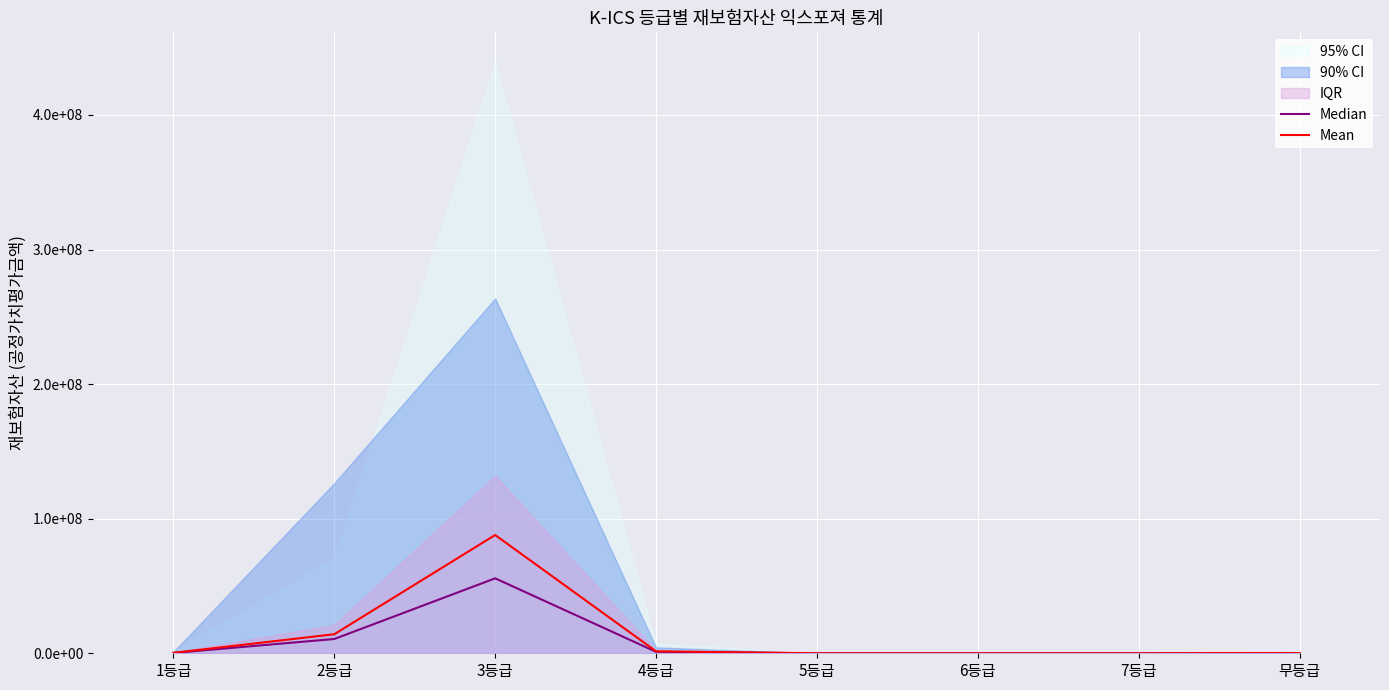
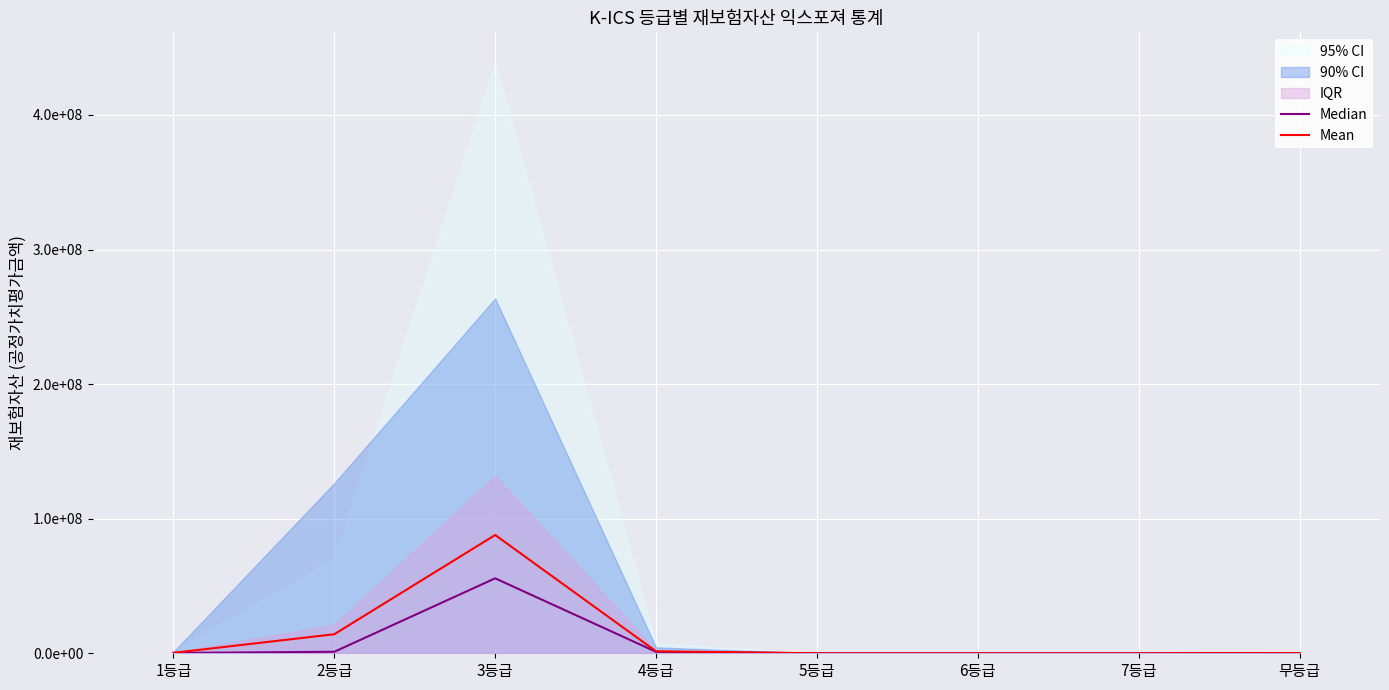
  {
    "Median": {
-     "2등급": 11000000,
+     "2등급": 1000000,
      "3등급": 56000000
    },
    "95% CI": {
      "2등급": 71000000,
      "3등급": 439000000,
      "4등급": 7000000
    },
    "Mean": {
      "2등급": 14000000,
      "3등급": 88000000
    },
    "90% CI": {
      "2등급": 126000000,
      "3등급": 264000000,
      "4등급": 4000000
    },
    "IQR": {
      "2등급": 21000000,
      "3등급": 132000000
    }
  }
